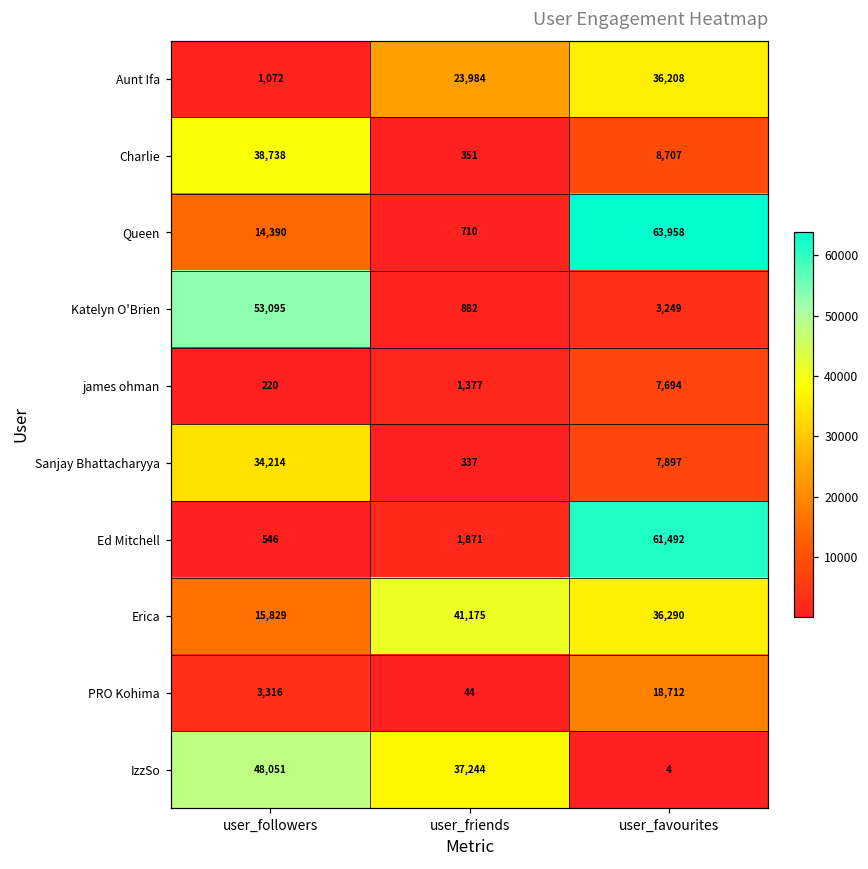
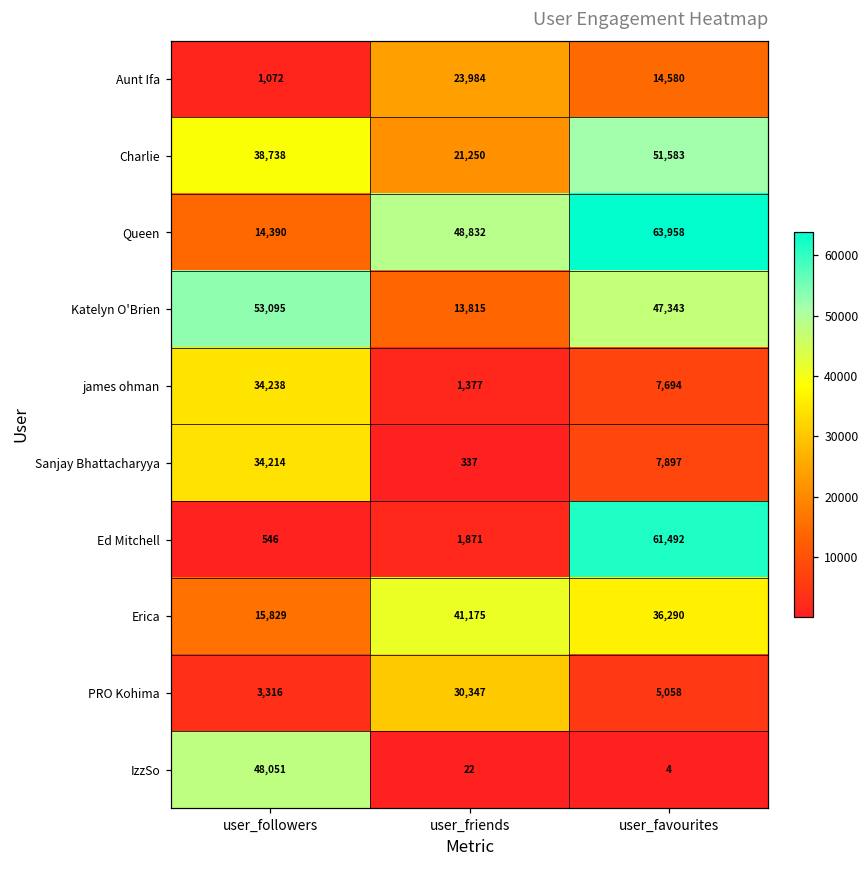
  {
    "Aunt Ifa": {
      "user_followers": "1,072",
      "user_friends": "23,984",
-     "user_favourites": "36,208"
+     "user_favourites": "14,580"
    },
    "Charlie": {
      "user_followers": "38,738",
-     "user_friends": "351",
-     "user_favourites": "8,707"
+     "user_friends": "21,250",
+     "user_favourites": "51,583"
    },
    "Queen": {
      "user_followers": "14,390",
-     "user_friends": "710",
+     "user_friends": "48,832",
      "user_favourites": "63,958"
    },
    "Katelyn O'Brien": {
      "user_followers": "53,095",
-     "user_friends": "882",
-     "user_favourites": "3,249"
+     "user_friends": "13,815",
+     "user_favourites": "47,343"
    },
    "james ohman": {
-     "user_followers": "220",
+     "user_followers": "34,238",
      "user_friends": "1,377",
      "user_favourites": "7,694"
    },
    "Sanjay Bhattacharyya": {
      "user_followers": "34,214",
      "user_friends": "337",
      "user_favourites": "7,897"
    },
    "Ed Mitchell": {
      "user_followers": "546",
      "user_friends": "1,871",
      "user_favourites": "61,492"
    },
    "Erica": {
      "user_followers": "15,829",
      "user_friends": "41,175",
      "user_favourites": "36,290"
    },
    "PRO Kohima": {
      "user_followers": "3,316",
-     "user_friends": "44",
-     "user_favourites": "18,712"
+     "user_friends": "30,347",
+     "user_favourites": "5,058"
    },
    "IzzSo": {
      "user_followers": "48,051",
-     "user_friends": "37,244",
+     "user_friends": "22",
      "user_favourites": "4"
    }
  }
